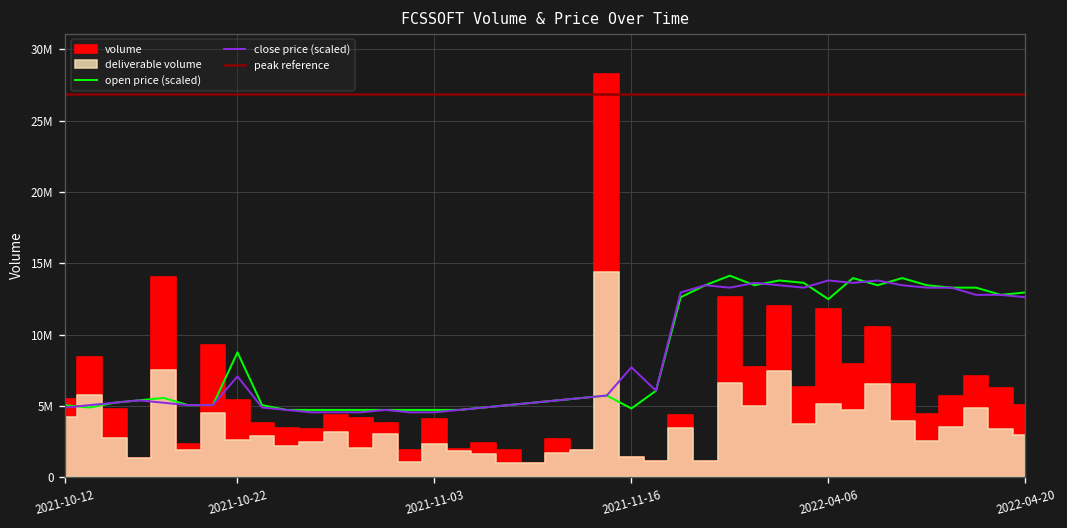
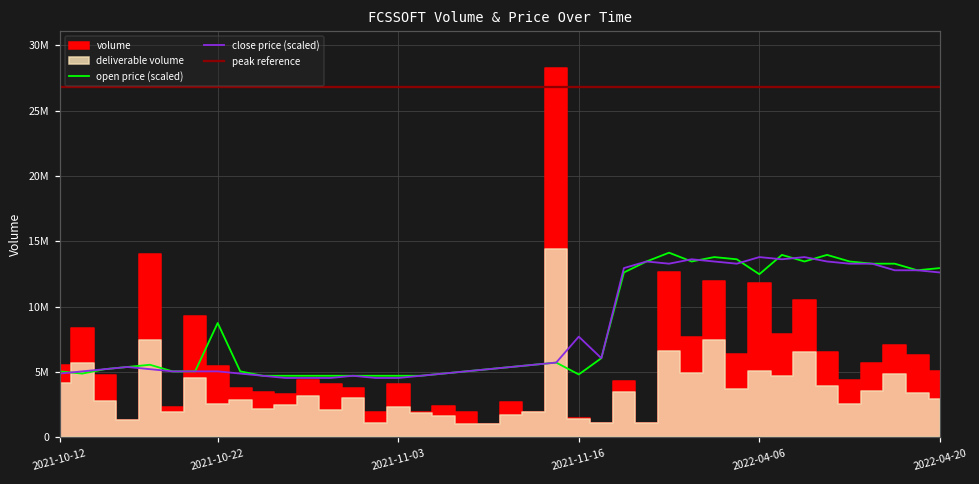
  {
    "open price (scaled)": {
      "2021-10-22": 8700000,
      "2021-11-16": 4800000,
      "2022-04-06": 12500000,
      "2022-04-20": 13000000
    },
    "close price (scaled)": {
-     "2021-10-22": 7100000,
+     "2021-10-22": 5000000,
      "2021-11-16": 7700000,
      "2022-04-06": 13800000,
      "2022-04-20": 12600000
    }
  }
